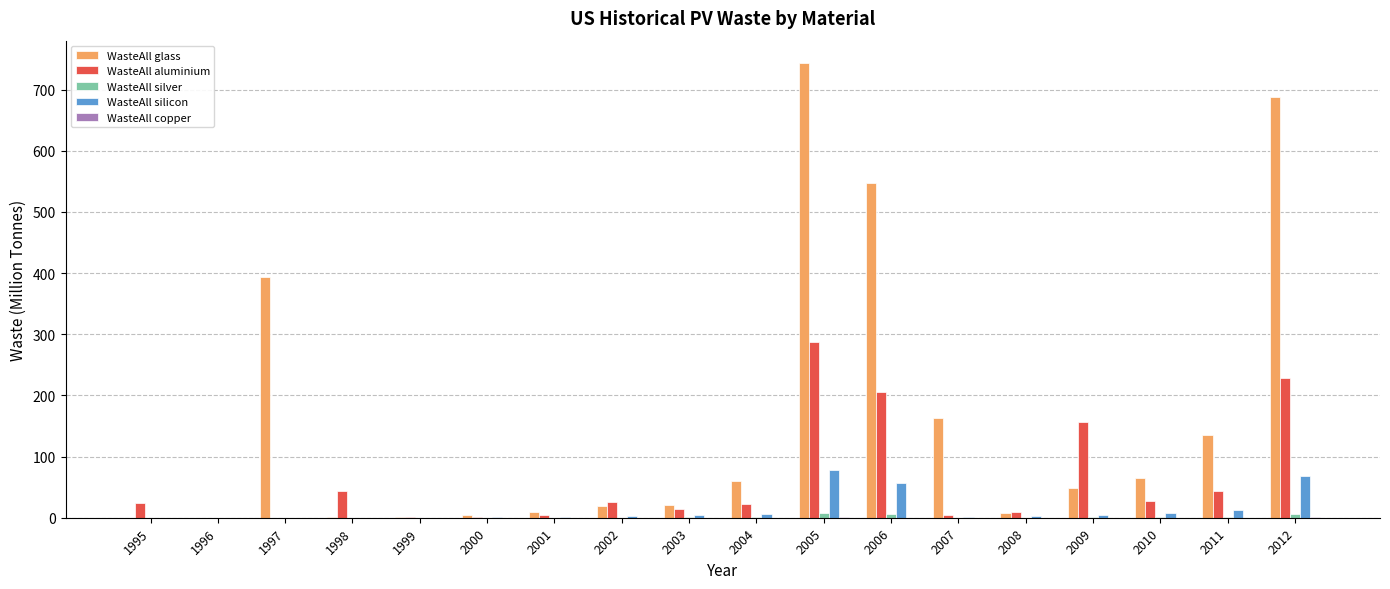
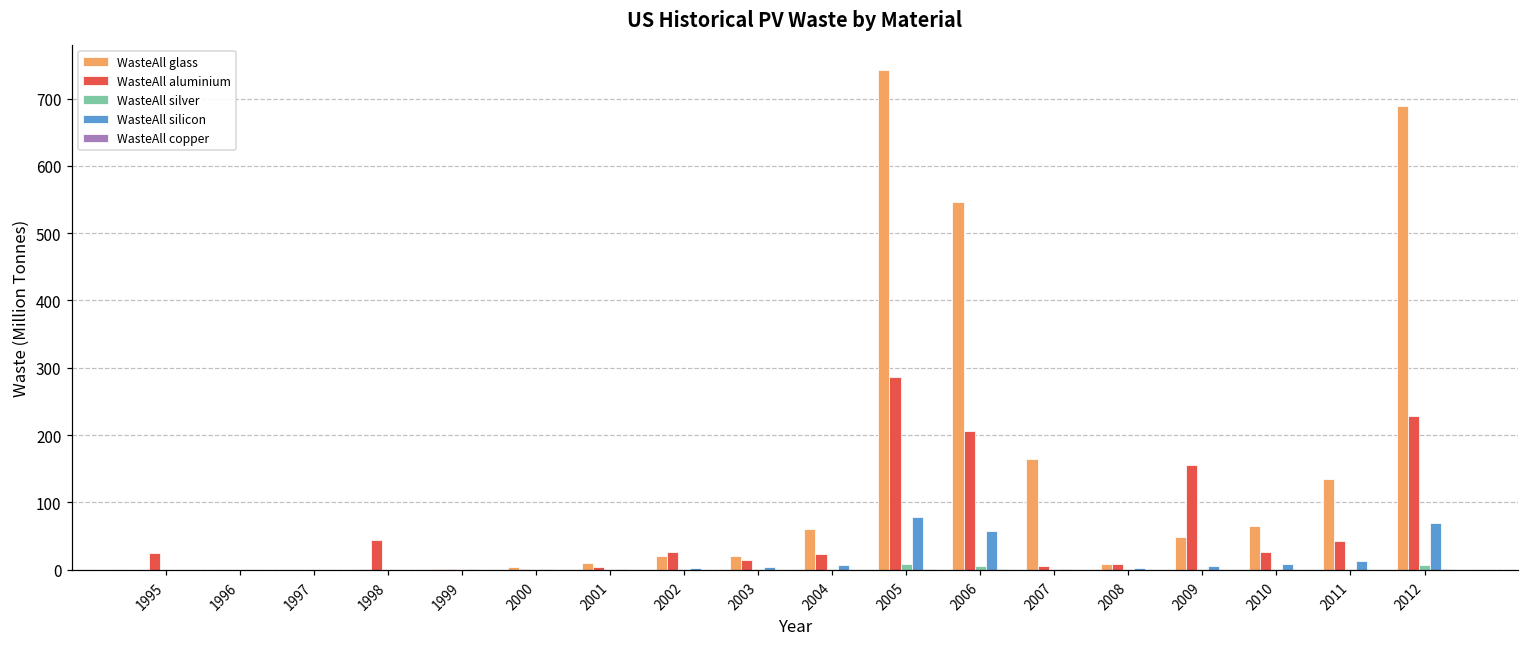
  {
    "WasteAll glass": {
      "1995": 0,
-     "1997": 390,
+     "1997": 0,
      "2000": 0,
      "2001": 10,
      "2002": 20,
      "2003": 20,
      "2004": 60,
      "2005": 740,
      "2006": 550,
      "2007": 160,
      "2008": 10,
      "2009": 50,
      "2010": 60,
      "2011": 130,
      "2012": 690
    },
    "WasteAll aluminium": {
      "1995": 20,
      "1998": 40,
      "2002": 30,
      "2003": 10,
      "2004": 20,
      "2005": 290,
      "2006": 210,
      "2007": 0,
      "2008": 10,
      "2009": 160,
      "2010": 30,
      "2011": 40,
      "2012": 230
    },
    "WasteAll silver": {
      "1995": 0,
      "2005": 10,
      "2006": 10,
      "2012": 10
    },
    "WasteAll silicon": {
      "1995": 0,
      "2004": 10,
      "2005": 80,
      "2006": 60,
      "2009": 0,
      "2010": 10,
      "2011": 10,
      "2012": 70
    },
    "WasteAll copper": {
      "1995": 0
    }
  }
